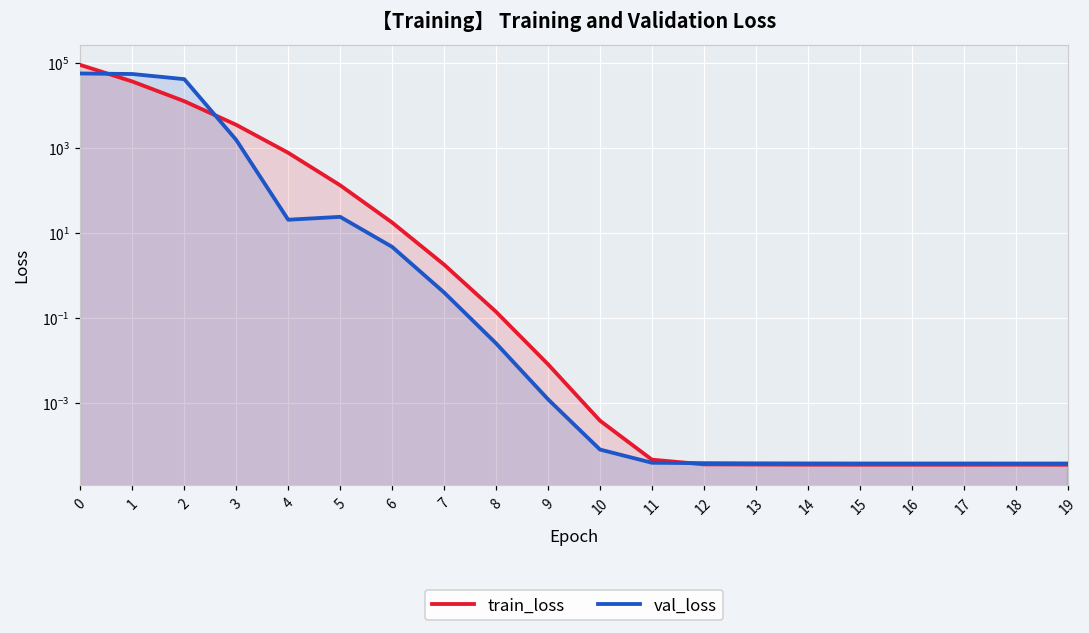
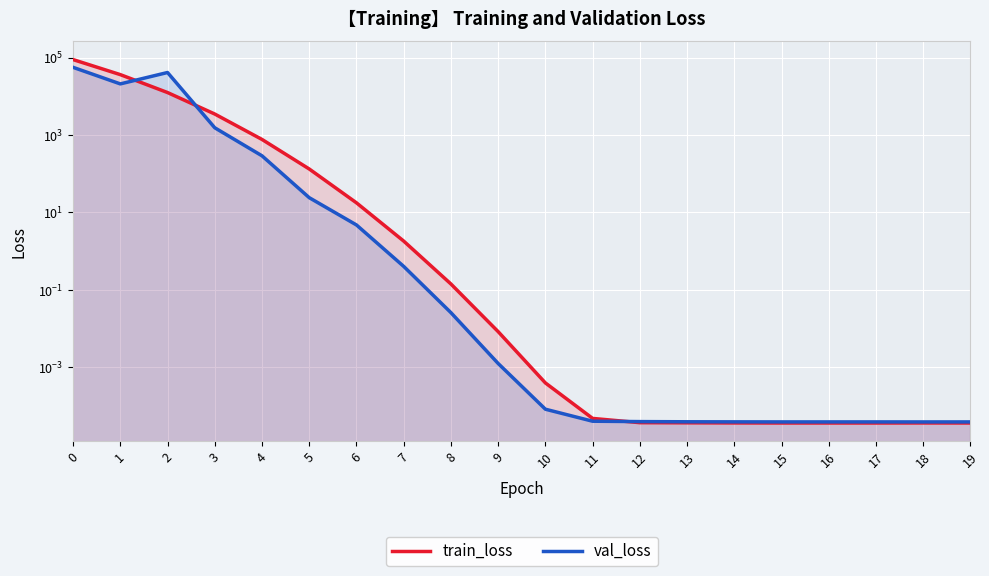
  {
    "train_loss": {
      "0": 90000,
      "1": 40000,
      "2": 13000,
      "3": 3000,
      "4": 800,
      "5": 130,
      "6": 20,
      "7": 2,
      "8": 0.14,
      "9": 0.008,
      "10": 0.0004,
      "11": 0.00005
    },
    "val_loss": {
      "0": 60000,
-     "1": 50000,
+     "1": 20000,
      "2": 40000,
      "3": 1500,
-     "4": 20,
+     "4": 300,
      "5": 20,
      "6": 5,
      "7": 0.4,
      "8": 0.03,
      "9": 0.0012,
      "10": 0.00008,
      "11": 0.00004
    }
  }
